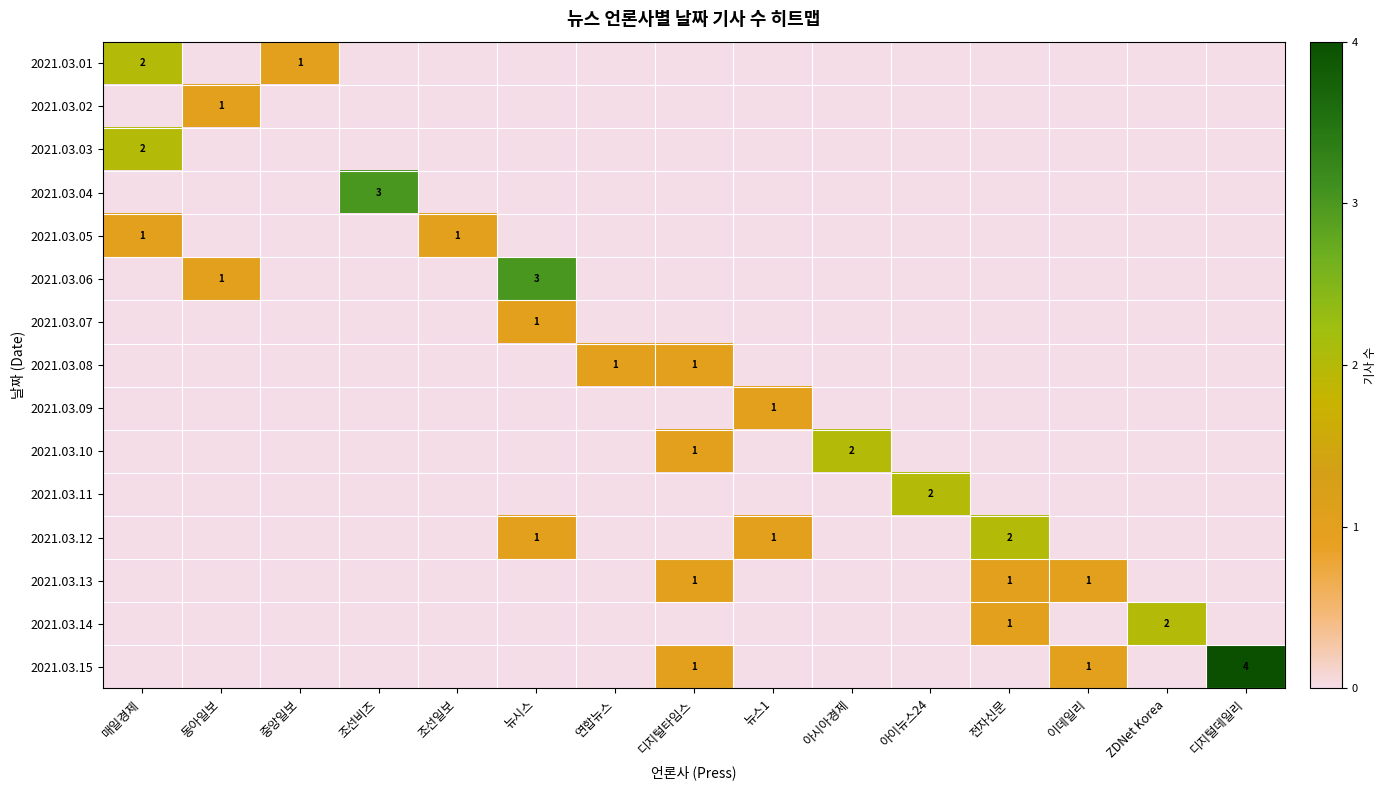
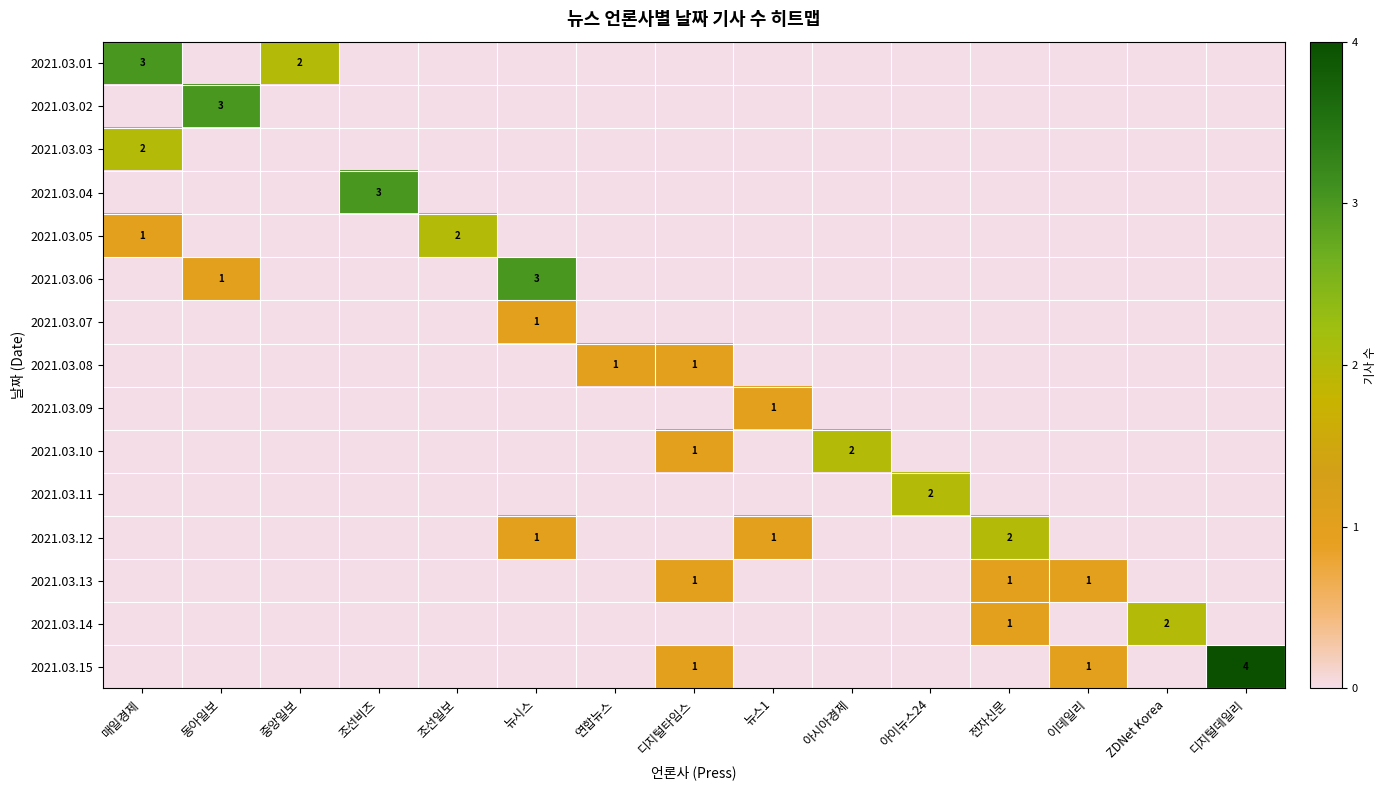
  {
    "2021.03.01": {
-     "매일경제": 2,
-     "중앙일보": 1
+     "매일경제": 3,
+     "중앙일보": 2
    },
    "2021.03.02": {
-     "동아일보": 1
+     "동아일보": 3
    },
    "2021.03.03": {
      "매일경제": 2
    },
    "2021.03.04": {
      "조선비즈": 3
    },
    "2021.03.05": {
      "매일경제": 1,
-     "조선일보": 1
+     "조선일보": 2
    },
    "2021.03.06": {
      "동아일보": 1,
      "뉴시스": 3
    },
    "2021.03.07": {
      "뉴시스": 1
    },
    "2021.03.08": {
      "연합뉴스": 1,
      "디지털타임스": 1
    },
    "2021.03.09": {
      "뉴스1": 1
    },
    "2021.03.10": {
      "디지털타임스": 1,
      "아시아경제": 2
    },
    "2021.03.11": {
      "아이뉴스24": 2
    },
    "2021.03.12": {
      "뉴시스": 1,
      "뉴스1": 1,
      "전자신문": 2
    },
    "2021.03.13": {
      "디지털타임스": 1,
      "전자신문": 1,
      "이데일리": 1
    },
    "2021.03.14": {
      "전자신문": 1,
      "ZDNet Korea": 2
    },
    "2021.03.15": {
      "디지털타임스": 1,
      "이데일리": 1,
      "디지털데일리": 4
    }
  }
